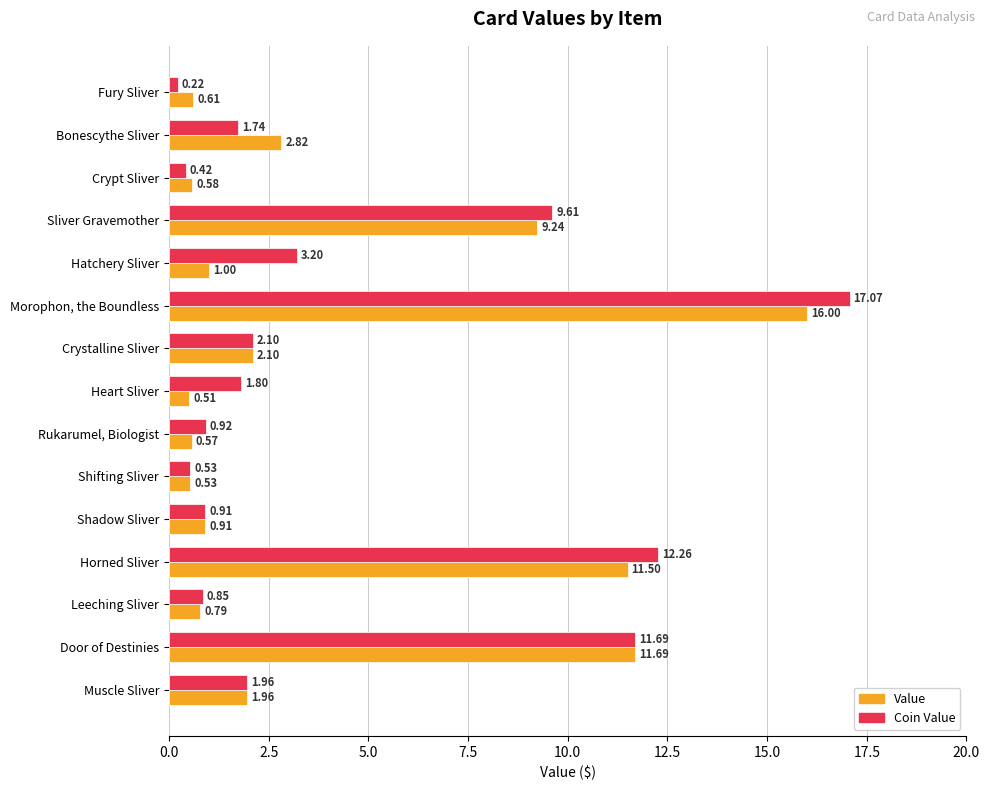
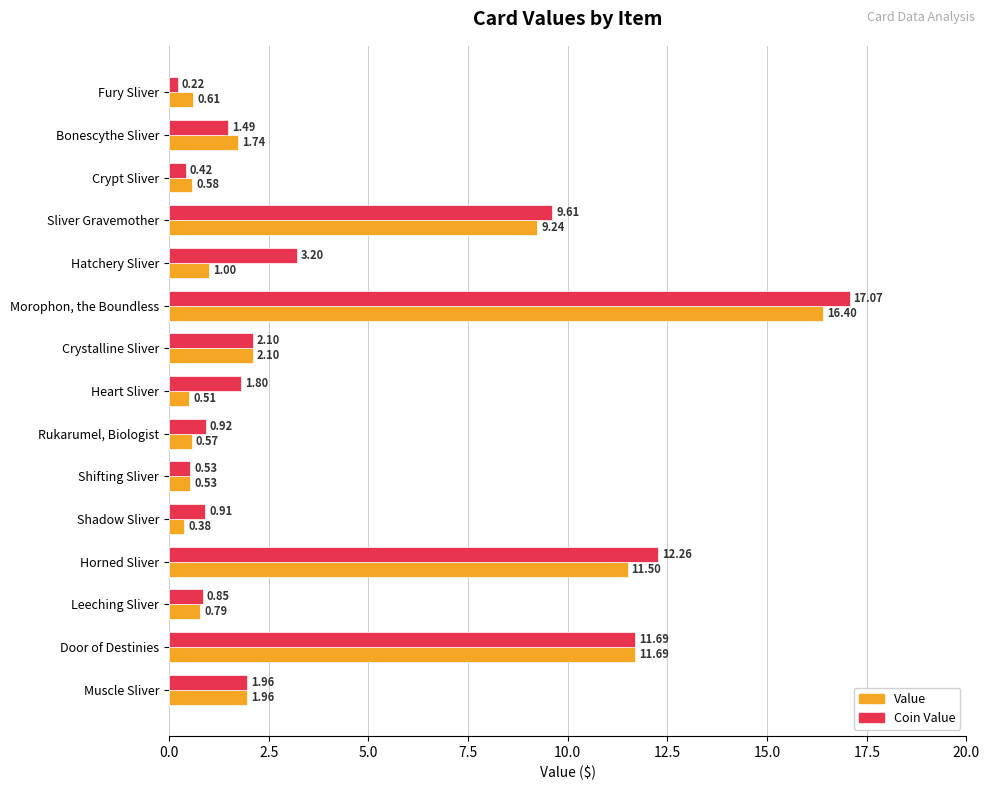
  {
    "Value": {
      "Fury Sliver": 0.61,
-     "Bonescythe Sliver": 2.82,
+     "Bonescythe Sliver": 1.74,
      "Crypt Sliver": 0.58,
      "Sliver Gravemother": 9.24,
      "Hatchery Sliver": 1.00,
-     "Morophon, the Boundless": 16.00,
+     "Morophon, the Boundless": 16.40,
      "Crystalline Sliver": 2.10,
      "Heart Sliver": 0.51,
      "Rukarumel, Biologist": 0.57,
      "Shifting Sliver": 0.53,
-     "Shadow Sliver": 0.91,
+     "Shadow Sliver": 0.38,
      "Horned Sliver": 11.50,
      "Leeching Sliver": 0.79,
      "Door of Destinies": 11.69,
      "Muscle Sliver": 1.96
    },
    "Coin Value": {
      "Fury Sliver": 0.22,
-     "Bonescythe Sliver": 1.74,
+     "Bonescythe Sliver": 1.49,
      "Crypt Sliver": 0.42,
      "Sliver Gravemother": 9.61,
      "Hatchery Sliver": 3.20,
      "Morophon, the Boundless": 17.07,
      "Crystalline Sliver": 2.10,
      "Heart Sliver": 1.80,
      "Rukarumel, Biologist": 0.92,
      "Shifting Sliver": 0.53,
      "Shadow Sliver": 0.91,
      "Horned Sliver": 12.26,
      "Leeching Sliver": 0.85,
      "Door of Destinies": 11.69,
      "Muscle Sliver": 1.96
    }
  }
